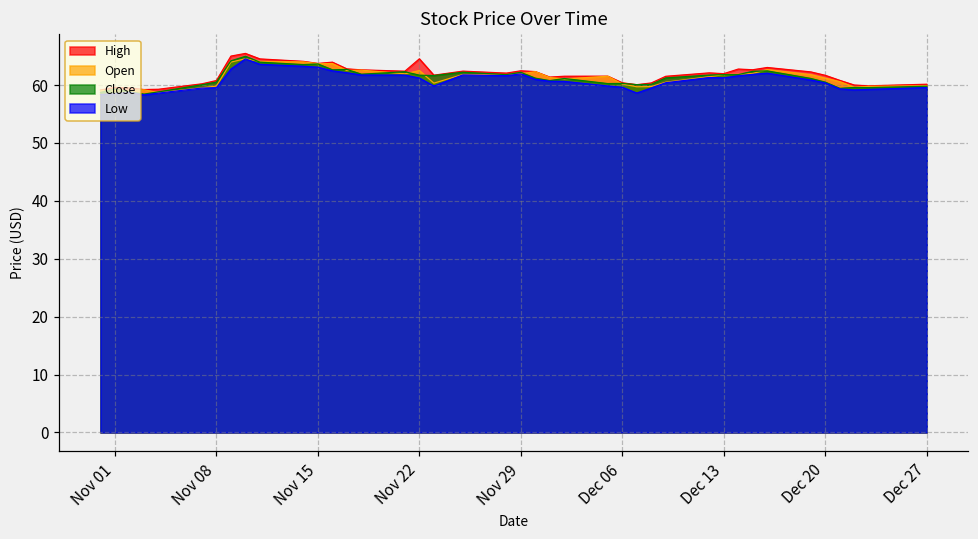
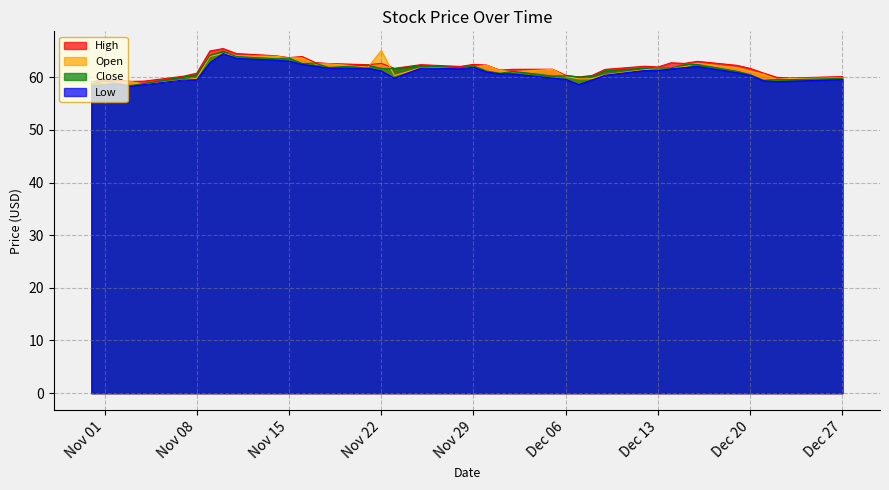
  {
    "High": {
-     "Nov 22": 65
+     "Nov 22": 63
    },
    "Open": {
-     "Nov 22": 63
+     "Nov 22": 65
    },
    "Low": {
      "Nov 15": 63,
      "Dec 06": 60,
      "Dec 13": 61
    }
  }
